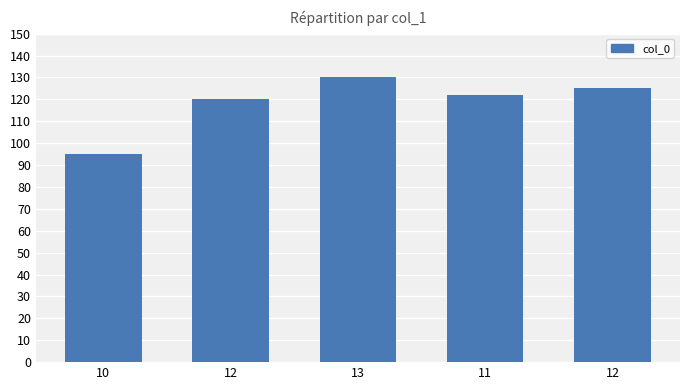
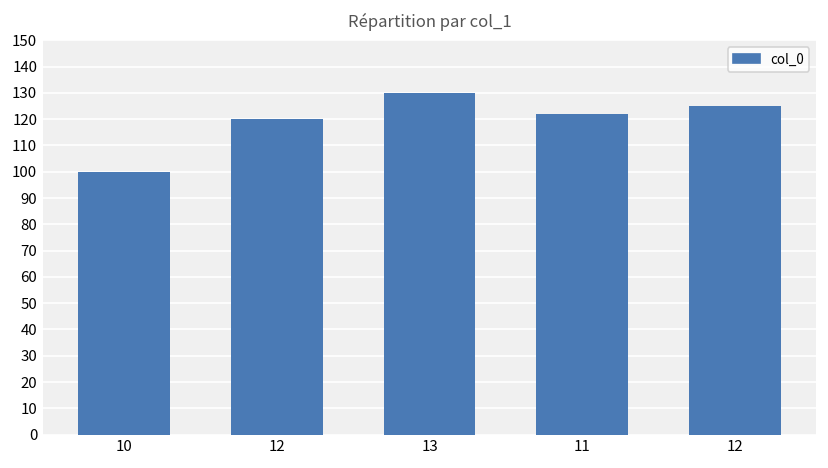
  {
-   "10": 95,
+   "10": 100,
    "13": 130,
    "11": 122
  }
